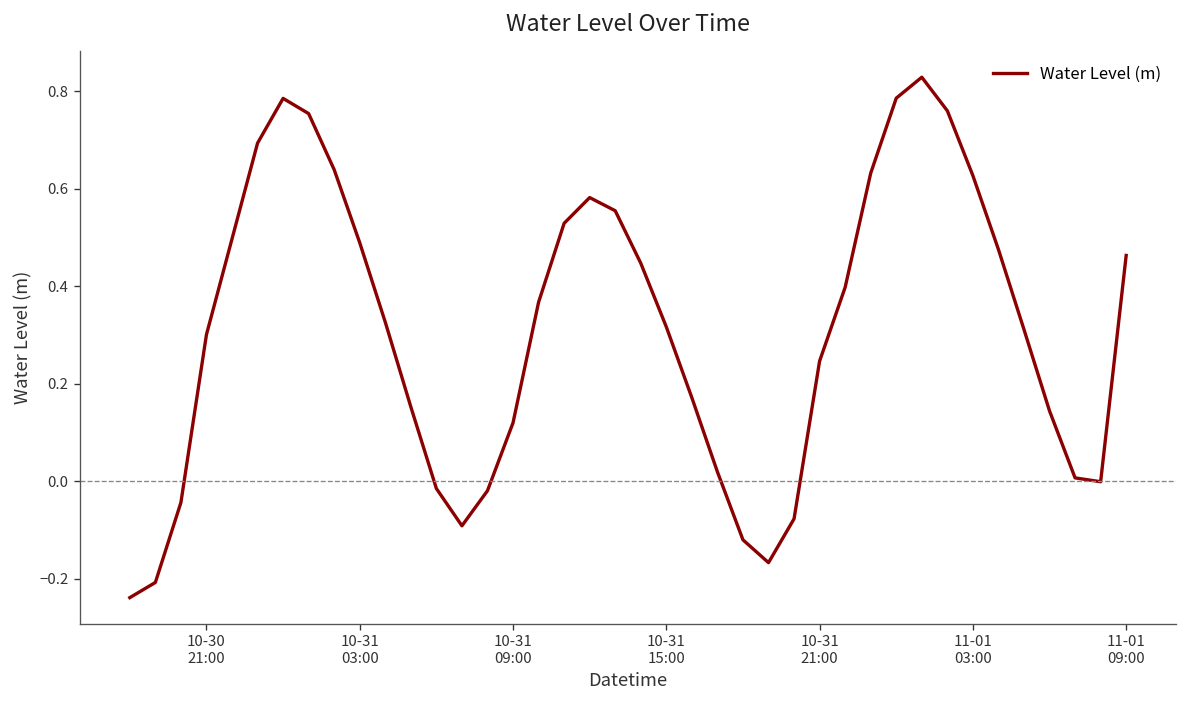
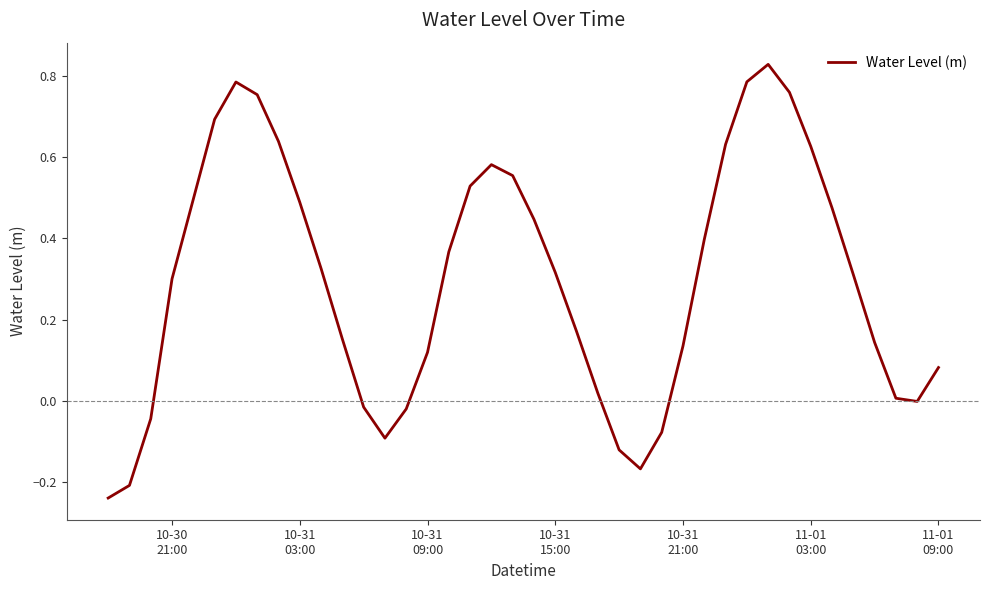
  {
    "10-30 21:00": 0.30,
    "10-31 03:00": 0.49,
    "10-31 09:00": 0.12,
    "10-31 15:00": 0.32,
-   "10-31 21:00": 0.25,
+   "10-31 21:00": 0.14,
    "11-01 03:00": 0.63,
-   "11-01 09:00": 0.46
+   "11-01 09:00": 0.08
  }
